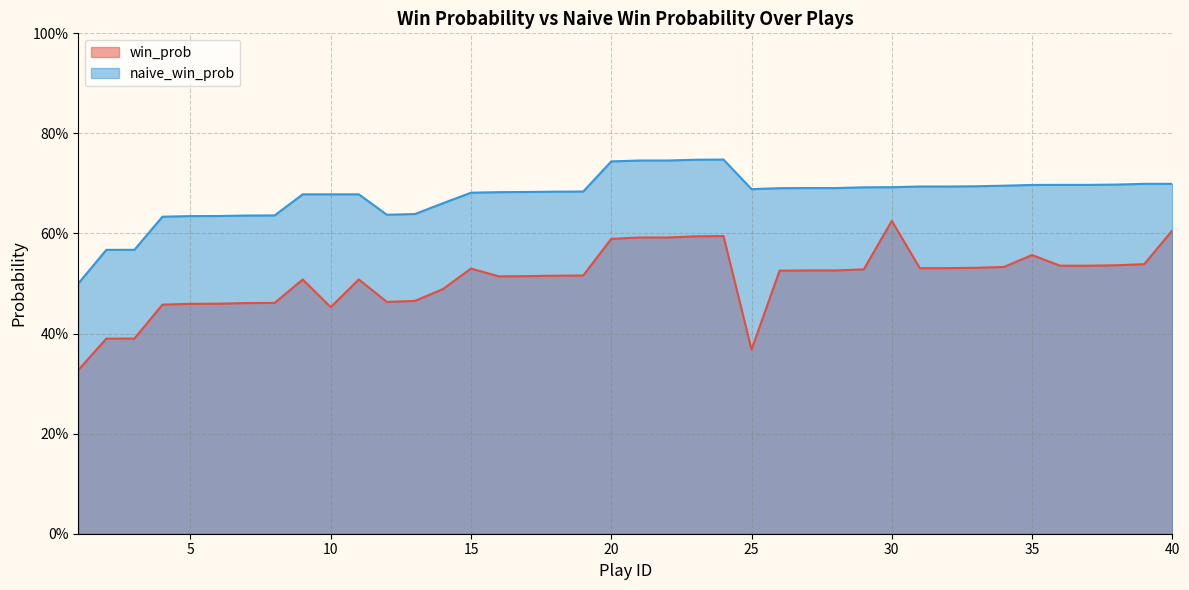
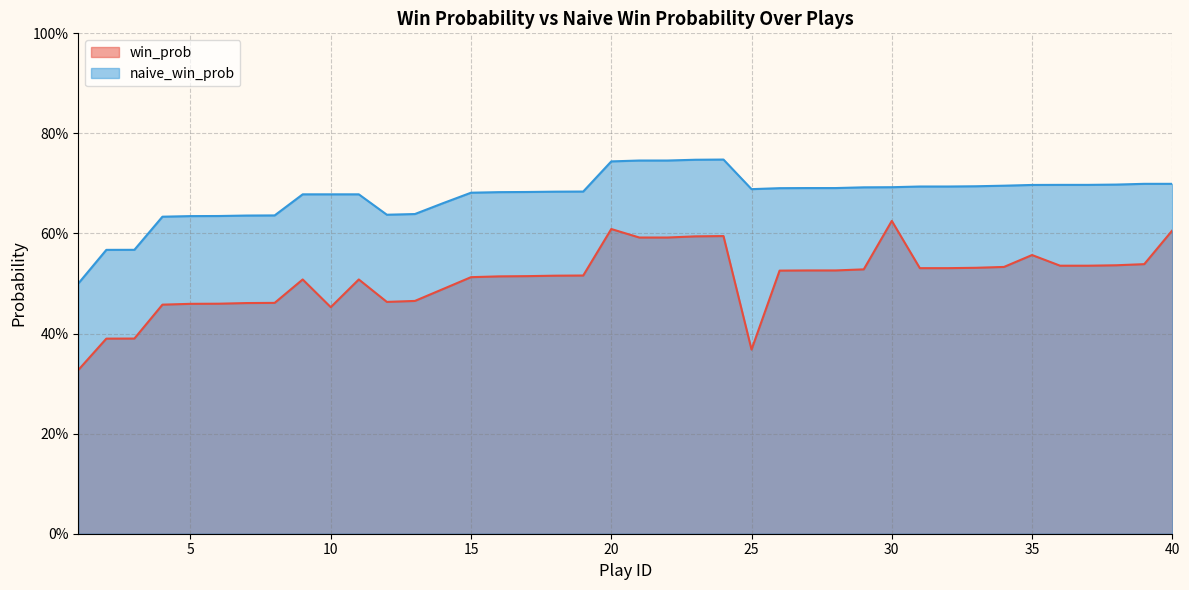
  {
    "win_prob": {
      "5": "46%",
      "10": "45%",
-     "15": "53%",
-     "20": "59%",
+     "15": "51%",
+     "20": "61%",
      "25": "37%",
      "30": "63%",
      "35": "56%",
      "40": "61%"
    },
    "naive_win_prob": {
      "5": "63%",
      "10": "68%",
      "15": "68%",
      "20": "74%",
      "25": "69%",
      "30": "69%",
      "35": "70%",
      "40": "70%"
    }
  }
